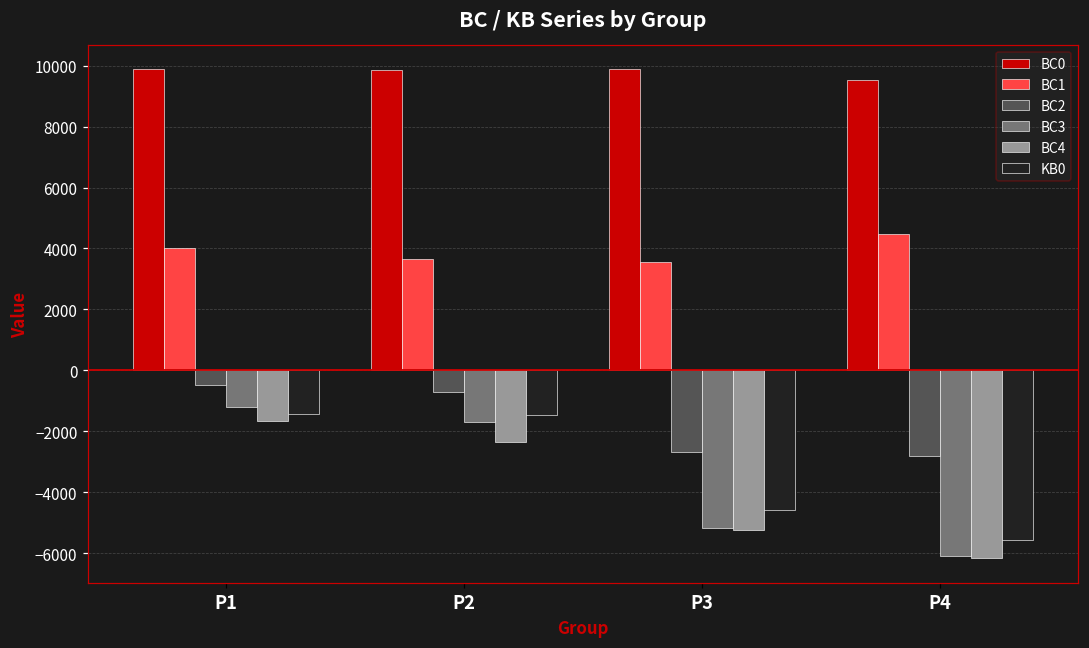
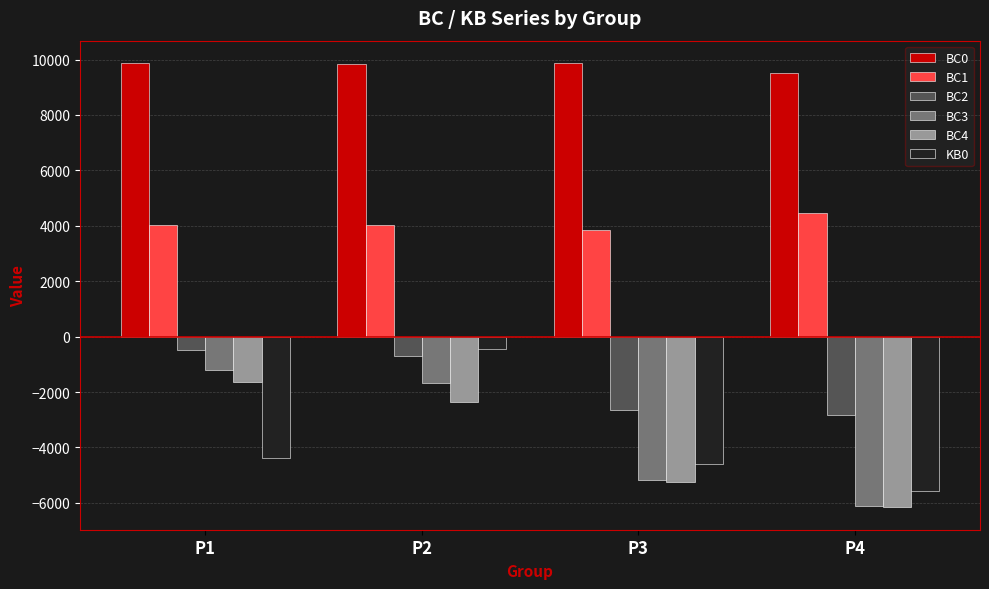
  {
    "BC0": {
      "P1": 9900,
      "P2": 9800,
      "P3": 9900,
      "P4": 9500
    },
    "BC1": {
      "P1": 4000,
-     "P2": 3700,
-     "P3": 3600,
+     "P2": 4000,
+     "P3": 3900,
      "P4": 4500
    },
    "KB0": {
-     "P1": -1400,
-     "P2": -1500,
+     "P1": -4400,
+     "P2": -400,
      "P3": -4600,
      "P4": -5600
    }
  }
